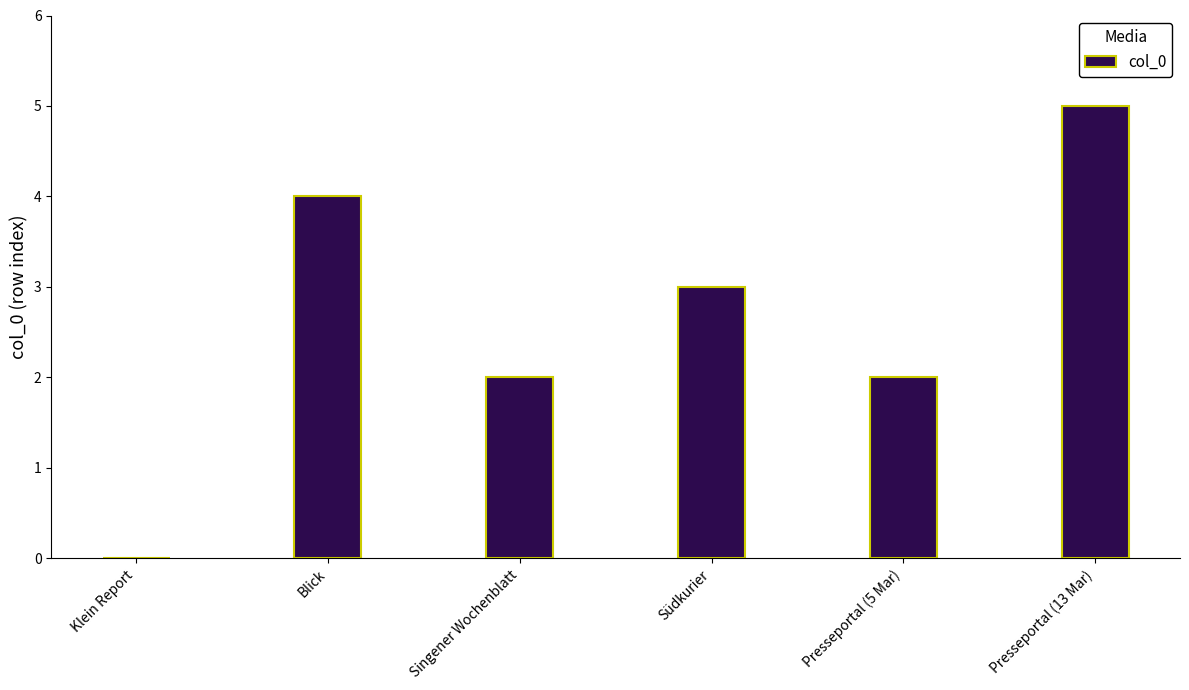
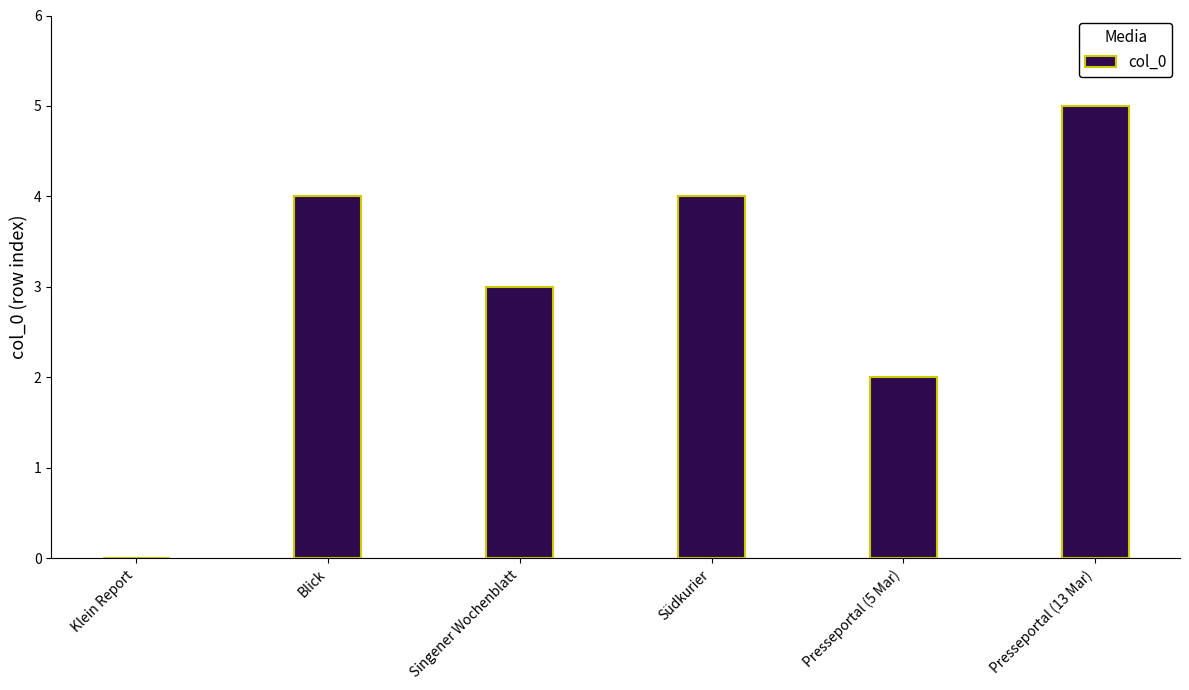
  {
    "Klein Report": 0,
    "Blick": 4,
-   "Singener Wochenblatt": 2,
-   "Südkurier": 3,
+   "Singener Wochenblatt": 3,
+   "Südkurier": 4,
    "Presseportal (5 Mar)": 2,
    "Presseportal (13 Mar)": 5
  }
